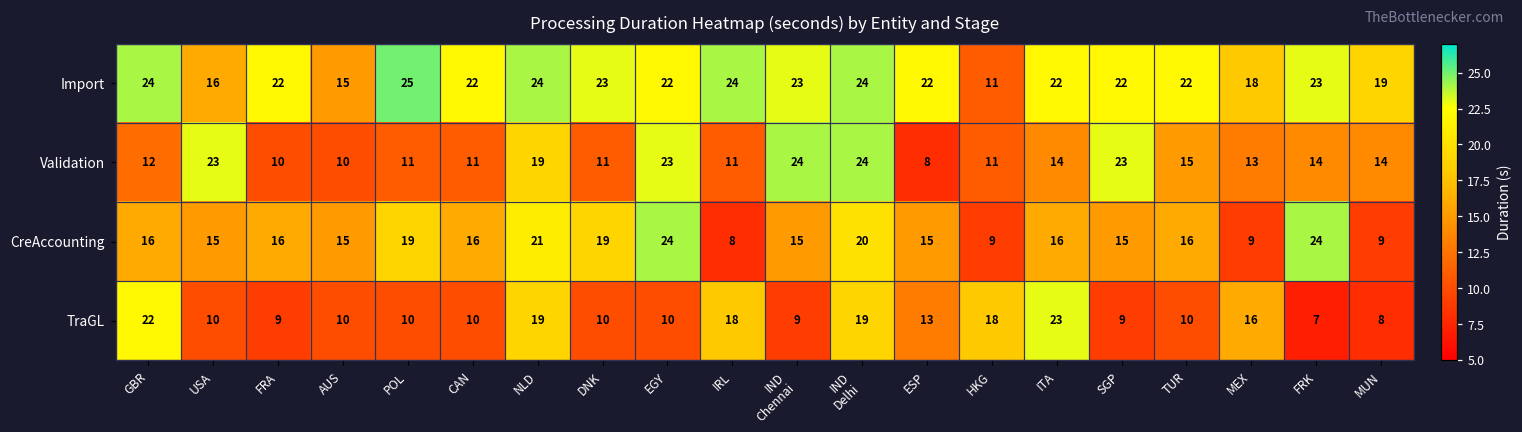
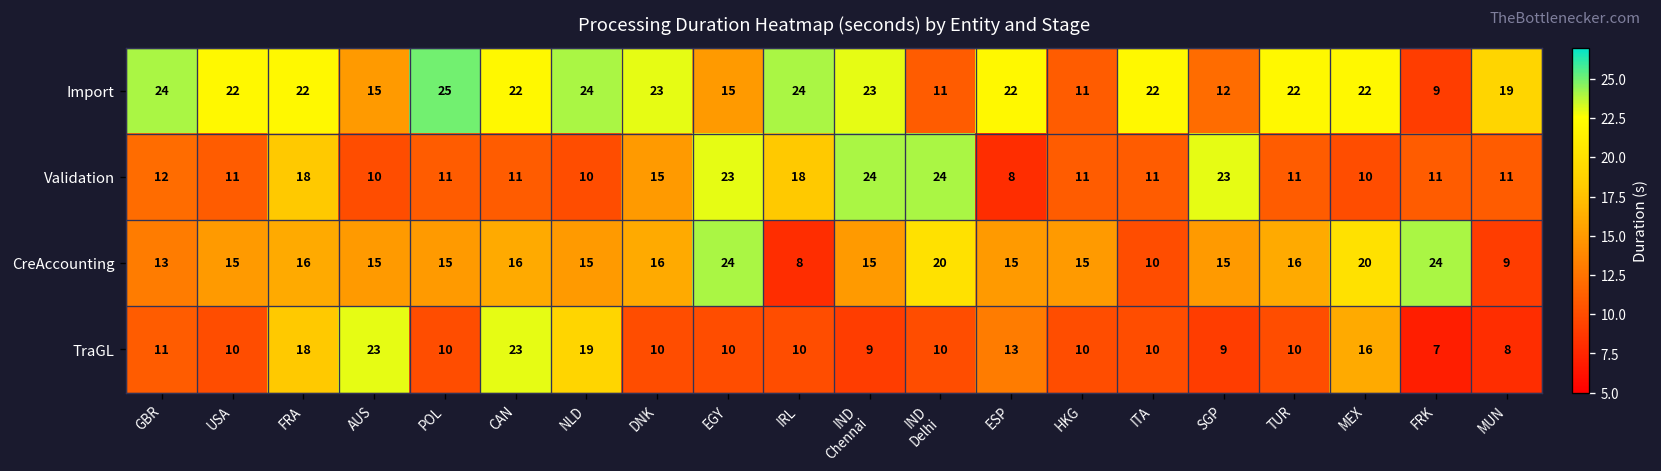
  {
    "Import": {
      "GBR": 24,
-     "USA": 16,
+     "USA": 22,
      "FRA": 22,
      "AUS": 15,
      "POL": 25,
      "CAN": 22,
      "NLD": 24,
      "DNK": 23,
-     "EGY": 22,
+     "EGY": 15,
      "IRL": 24,
      "IND Chennai": 23,
-     "IND Delhi": 24,
+     "IND Delhi": 11,
      "ESP": 22,
      "HKG": 11,
      "ITA": 22,
-     "SGP": 22,
+     "SGP": 12,
      "TUR": 22,
-     "MEX": 18,
-     "FRK": 23,
+     "MEX": 22,
+     "FRK": 9,
      "MUN": 19
    },
    "Validation": {
      "GBR": 12,
-     "USA": 23,
-     "FRA": 10,
+     "USA": 11,
+     "FRA": 18,
      "AUS": 10,
      "POL": 11,
      "CAN": 11,
-     "NLD": 19,
-     "DNK": 11,
+     "NLD": 10,
+     "DNK": 15,
      "EGY": 23,
-     "IRL": 11,
+     "IRL": 18,
      "IND Chennai": 24,
      "IND Delhi": 24,
      "ESP": 8,
      "HKG": 11,
-     "ITA": 14,
+     "ITA": 11,
      "SGP": 23,
-     "TUR": 15,
-     "MEX": 13,
-     "FRK": 14,
-     "MUN": 14
+     "TUR": 11,
+     "MEX": 10,
+     "FRK": 11,
+     "MUN": 11
    },
    "CreAccounting": {
-     "GBR": 16,
+     "GBR": 13,
      "USA": 15,
      "FRA": 16,
      "AUS": 15,
-     "POL": 19,
+     "POL": 15,
      "CAN": 16,
-     "NLD": 21,
-     "DNK": 19,
+     "NLD": 15,
+     "DNK": 16,
      "EGY": 24,
      "IRL": 8,
      "IND Chennai": 15,
      "IND Delhi": 20,
      "ESP": 15,
-     "HKG": 9,
-     "ITA": 16,
+     "HKG": 15,
+     "ITA": 10,
      "SGP": 15,
      "TUR": 16,
-     "MEX": 9,
+     "MEX": 20,
      "FRK": 24,
      "MUN": 9
    },
    "TraGL": {
-     "GBR": 22,
+     "GBR": 11,
      "USA": 10,
-     "FRA": 9,
-     "AUS": 10,
+     "FRA": 18,
+     "AUS": 23,
      "POL": 10,
-     "CAN": 10,
+     "CAN": 23,
      "NLD": 19,
      "DNK": 10,
      "EGY": 10,
-     "IRL": 18,
+     "IRL": 10,
      "IND Chennai": 9,
-     "IND Delhi": 19,
+     "IND Delhi": 10,
      "ESP": 13,
-     "HKG": 18,
-     "ITA": 23,
+     "HKG": 10,
+     "ITA": 10,
      "SGP": 9,
      "TUR": 10,
      "MEX": 16,
      "FRK": 7,
      "MUN": 8
    }
  }
